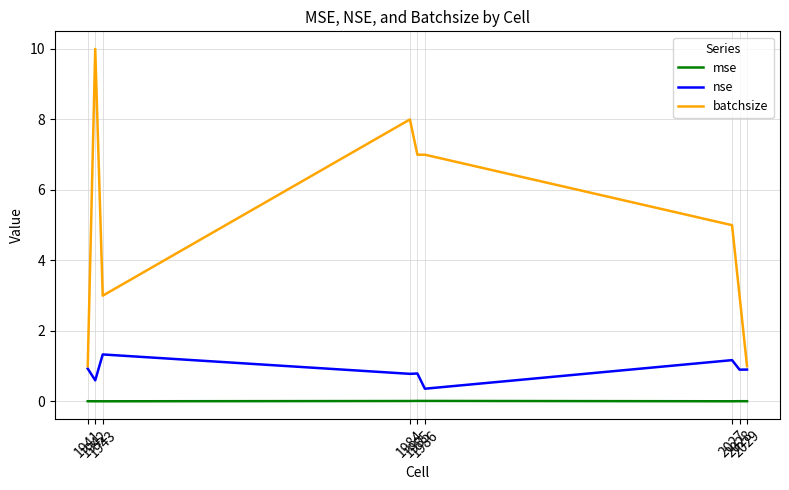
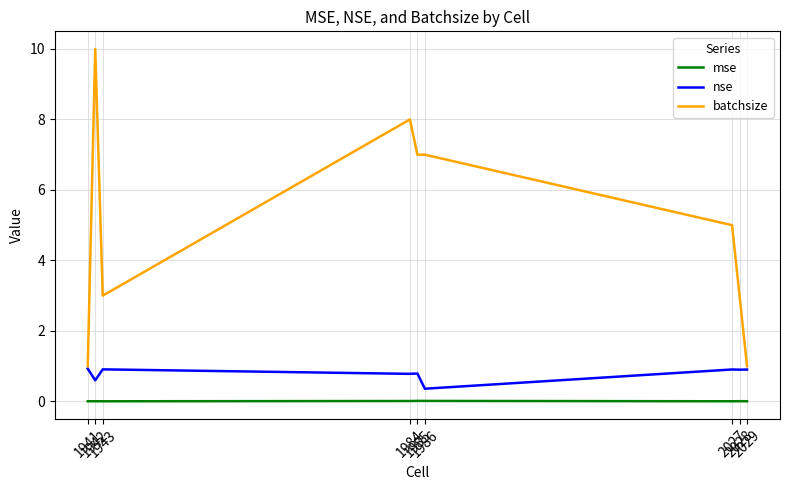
  {
    "mse": {
      "1941": 0.0,
      "1942": 0.0,
      "1943": 0.0,
      "1984": 0.0,
      "1985": 0.0,
      "1986": 0.0,
      "2027": 0.0,
      "2028": 0.0,
      "2029": 0.0
    },
    "nse": {
      "1942": 0.6,
-     "1943": 1.3,
+     "1943": 0.9,
      "1984": 0.8,
      "1985": 0.8,
      "1986": 0.4,
-     "2027": 1.2,
+     "2027": 0.9,
      "2028": 0.9,
      "2029": 0.9
    },
    "batchsize": {
      "1942": 10.0,
      "1943": 3.0,
      "1984": 8.0,
      "1985": 7.0,
      "1986": 7.0,
      "2027": 5.0,
      "2028": 3.0,
      "2029": 1.0
    }
  }
